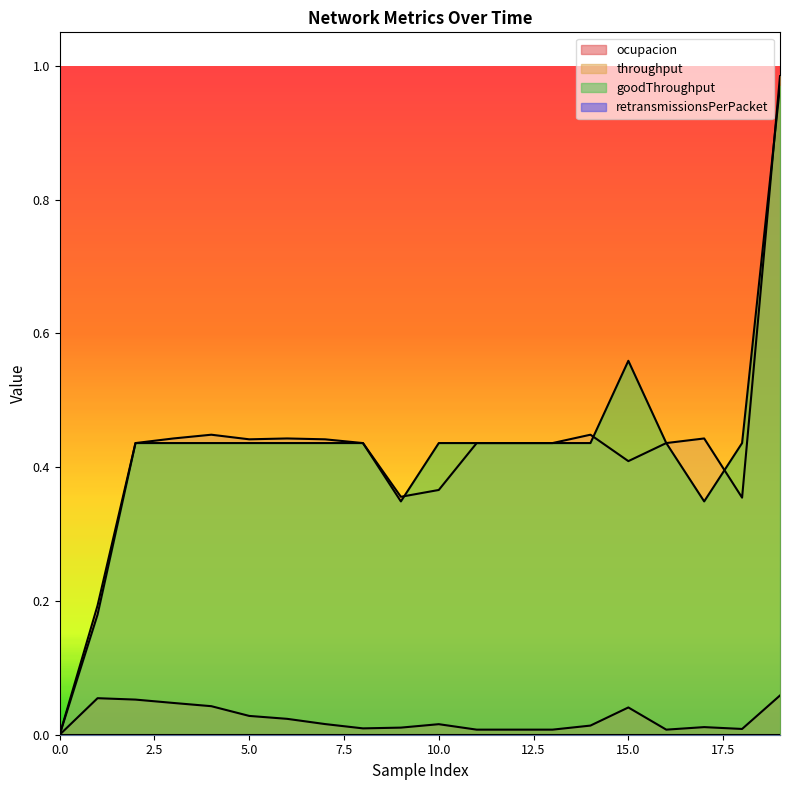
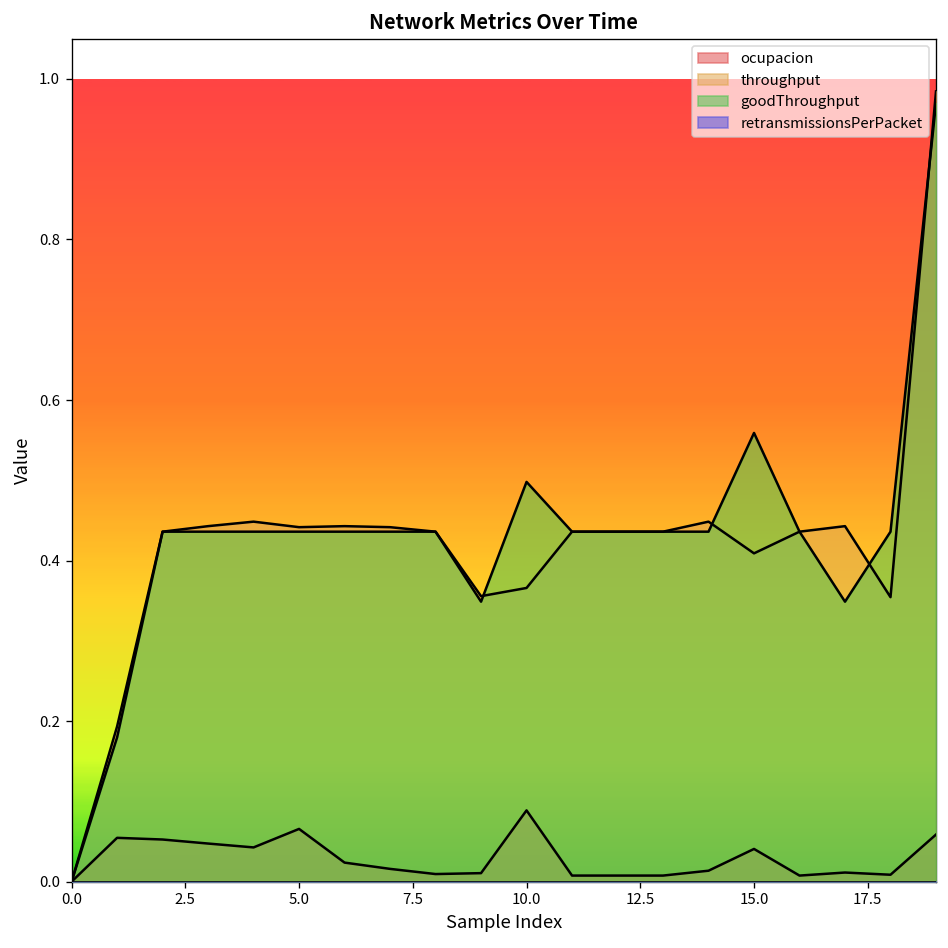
  {
    "ocupacion": {
-     "5.0": 0.03,
-     "10.0": 0.02,
+     "5.0": 0.07,
+     "10.0": 0.09,
      "15.0": 0.04
    },
    "throughput": {
      "5.0": 0.44,
      "10.0": 0.37,
      "15.0": 0.41
    },
    "goodThroughput": {
      "5.0": 0.44,
-     "10.0": 0.44,
+     "10.0": 0.50,
      "15.0": 0.56
    },
    "retransmissionsPerPacket": {
      "5.0": 0.00,
      "10.0": 0.00,
      "15.0": 0.00
    }
  }
